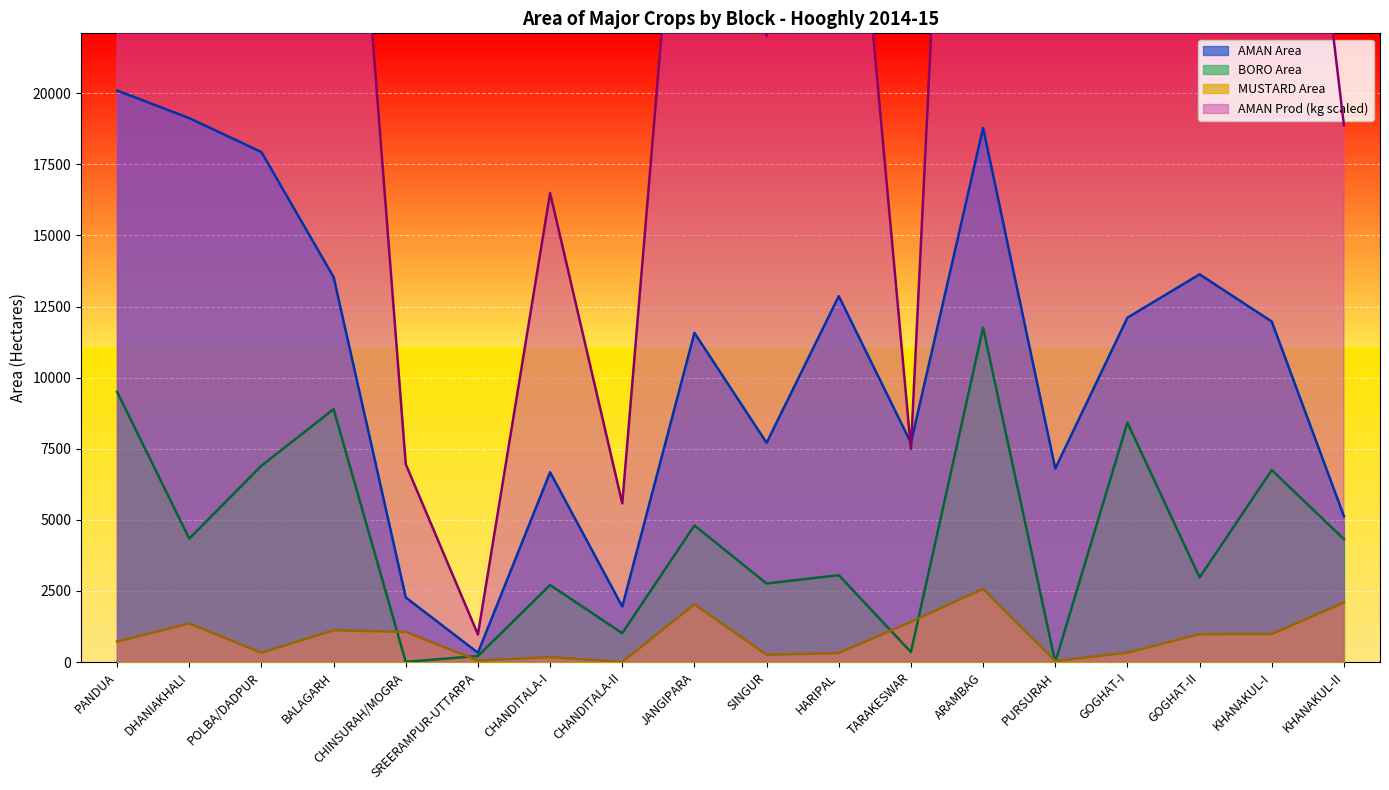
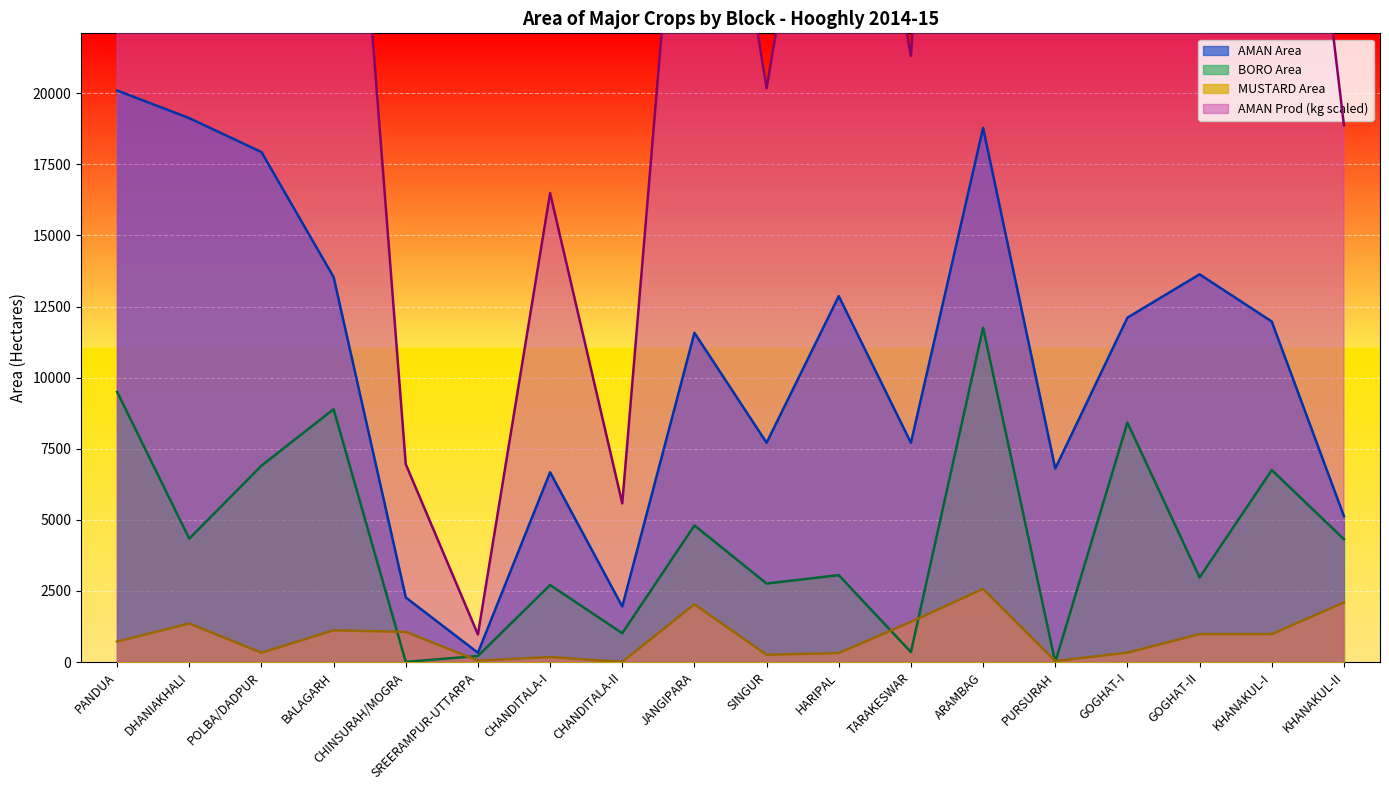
  {
    "AMAN Area": {
      "PANDUA": 20100,
      "DHANIAKHALI": 19100,
      "POLBA/DADPUR": 17900,
      "BALAGARH": 13500,
      "CHINSURAH/MOGRA": 2300,
      "SREERAMPUR-UTTARPA": 300,
      "CHANDITALA-I": 6700,
      "CHANDITALA-II": 2000,
      "JANGIPARA": 11600,
      "SINGUR": 7700,
      "HARIPAL": 12900,
      "TARAKESWAR": 7700,
      "ARAMBAG": 18800,
      "PURSURAH": 6800,
      "GOGHAT-I": 12100,
      "GOGHAT-II": 13600,
      "KHANAKUL-I": 12000,
      "KHANAKUL-II": 5100
    },
    "BORO Area": {
      "PANDUA": 9500,
      "DHANIAKHALI": 4300,
      "POLBA/DADPUR": 6900,
      "BALAGARH": 8900,
      "CHINSURAH/MOGRA": 0,
      "SREERAMPUR-UTTARPA": 200,
      "CHANDITALA-I": 2700,
      "CHANDITALA-II": 1000,
      "JANGIPARA": 4800,
      "SINGUR": 2800,
      "HARIPAL": 3100,
      "TARAKESWAR": 400,
      "ARAMBAG": 11800,
      "GOGHAT-I": 8400,
      "GOGHAT-II": 3000,
      "KHANAKUL-I": 6800,
      "KHANAKUL-II": 4300
    },
    "MUSTARD Area": {
      "PANDUA": 700,
      "DHANIAKHALI": 1400,
      "POLBA/DADPUR": 300,
      "BALAGARH": 1100,
      "CHINSURAH/MOGRA": 1100,
      "SREERAMPUR-UTTARPA": 100,
      "CHANDITALA-I": 200,
      "CHANDITALA-II": 0,
      "JANGIPARA": 2000,
      "SINGUR": 300,
      "HARIPAL": 300,
      "TARAKESWAR": 1400,
      "ARAMBAG": 2600,
      "GOGHAT-I": 300,
      "GOGHAT-II": 1000,
      "KHANAKUL-I": 1000,
      "KHANAKUL-II": 2100
    },
    "AMAN Prod (kg scaled)": {
      "CHINSURAH/MOGRA": 7000,
      "SREERAMPUR-UTTARPA": 1000,
      "CHANDITALA-I": 16500,
      "CHANDITALA-II": 5600,
-     "SINGUR": 22000,
-     "TARAKESWAR": 7500,
+     "SINGUR": 20200,
+     "TARAKESWAR": 21300,
      "KHANAKUL-II": 18900
    }
  }
